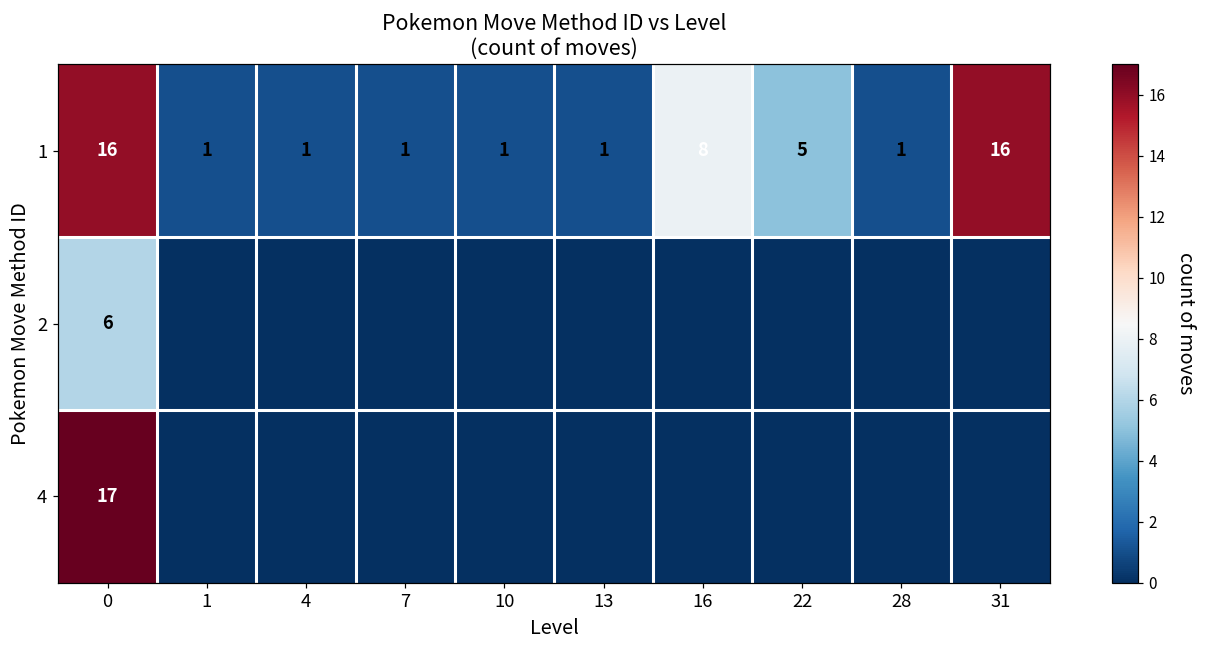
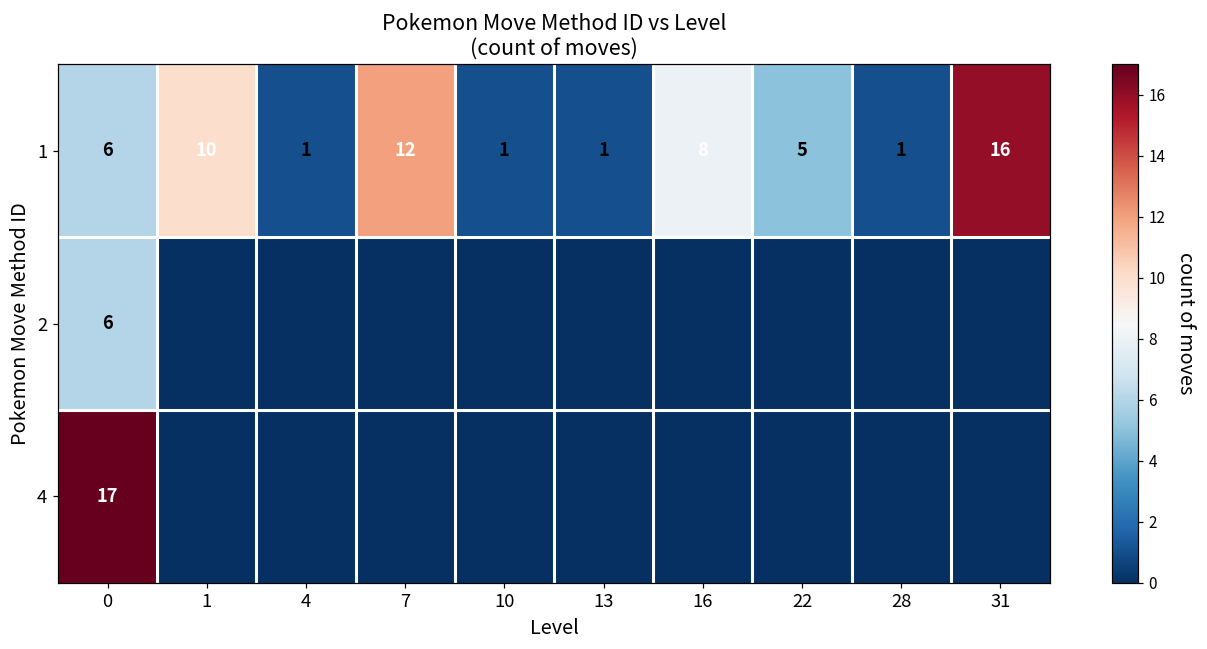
  {
    "1": {
-     "0": 16,
-     "1": 1,
+     "0": 6,
+     "1": 10,
      "4": 1,
-     "7": 1,
+     "7": 12,
      "10": 1,
      "13": 1,
      "22": 5,
      "28": 1,
      "31": 16
    },
    "2": {
      "0": 6
    },
    "4": {
      "0": 17
    }
  }
